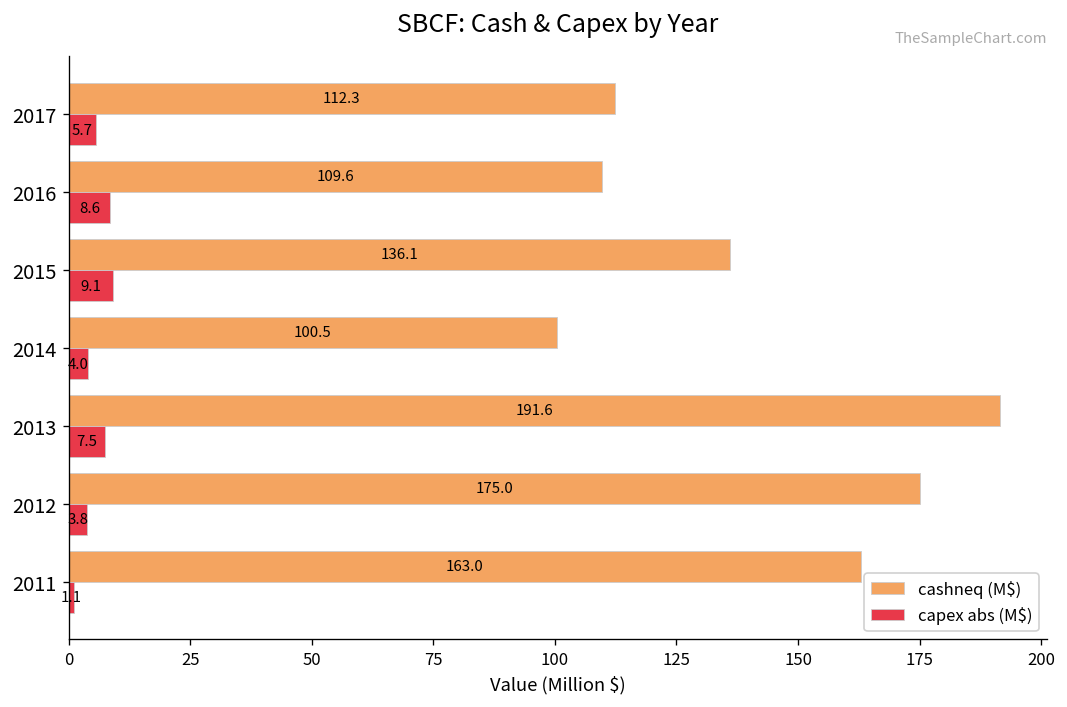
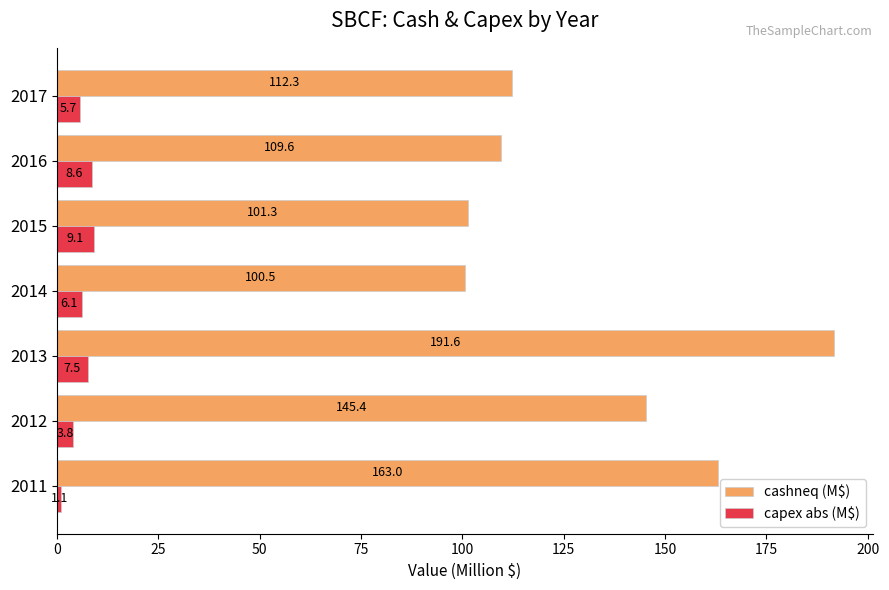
  {
    "cashneq (M$)": {
      "2017": 112.3,
      "2016": 109.6,
-     "2015": 136.1,
+     "2015": 101.3,
      "2014": 100.5,
      "2013": 191.6,
-     "2012": 175.0,
+     "2012": 145.4,
      "2011": 163.0
    },
    "capex abs (M$)": {
      "2017": 5.7,
      "2016": 8.6,
      "2015": 9.1,
-     "2014": 4.0,
+     "2014": 6.1,
      "2013": 7.5,
      "2012": 3.8,
      "2011": 1.1
    }
  }
